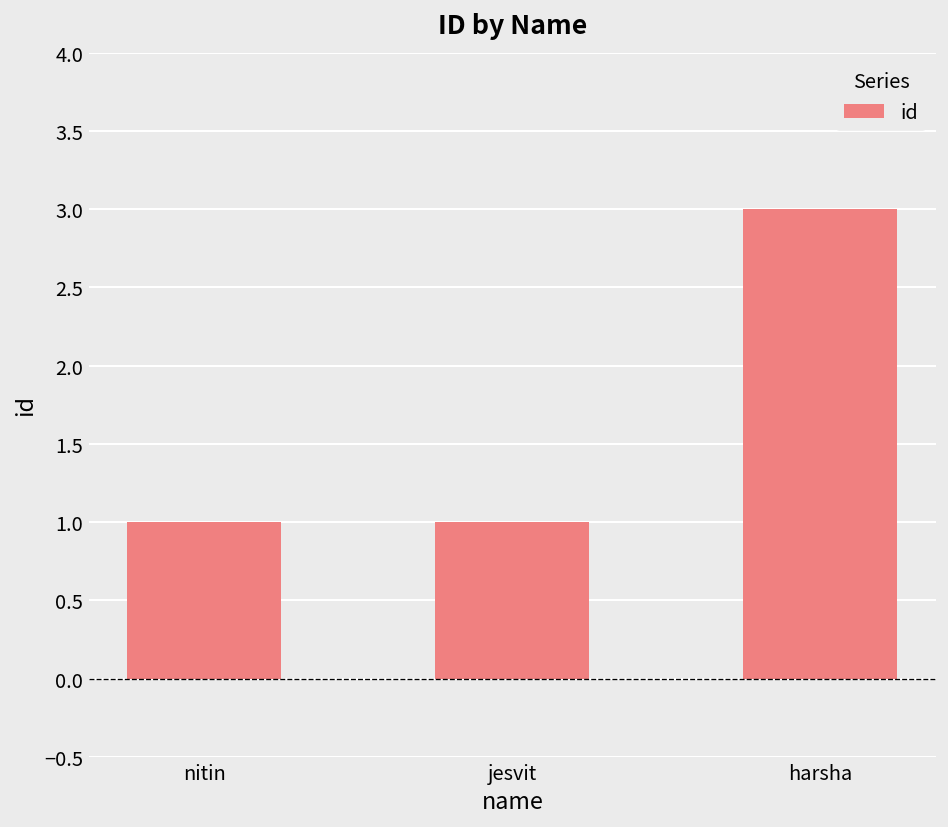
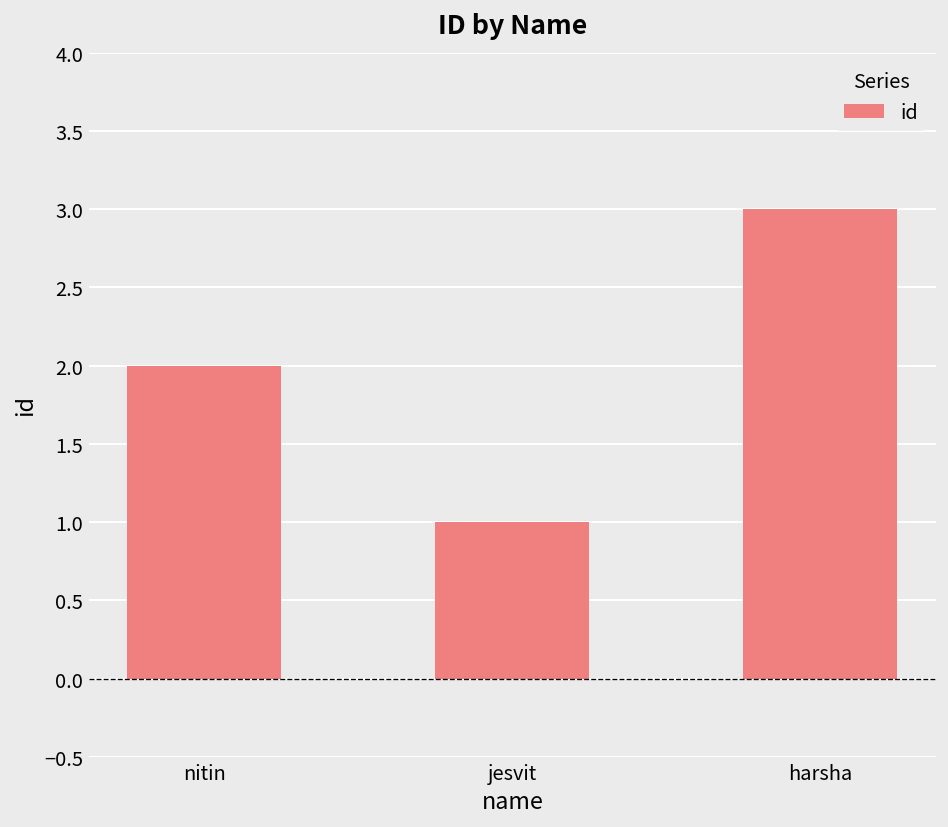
  {
-   "nitin": 1,
+   "nitin": 2,
    "jesvit": 1,
    "harsha": 3
  }
